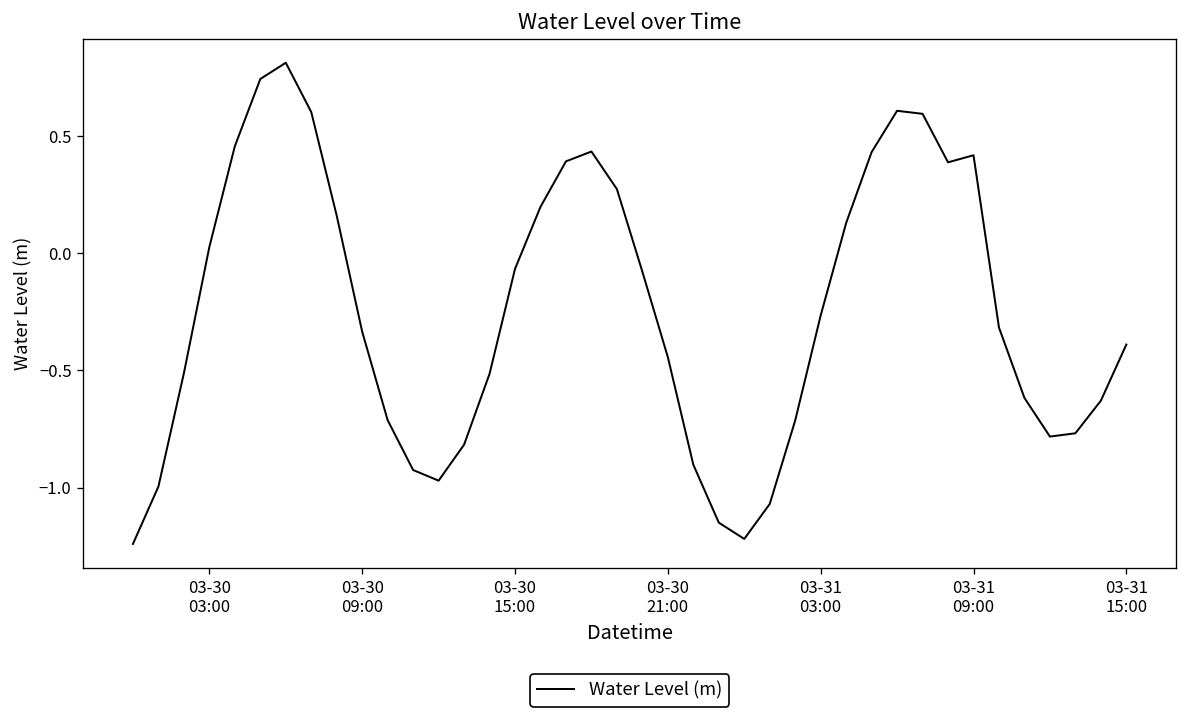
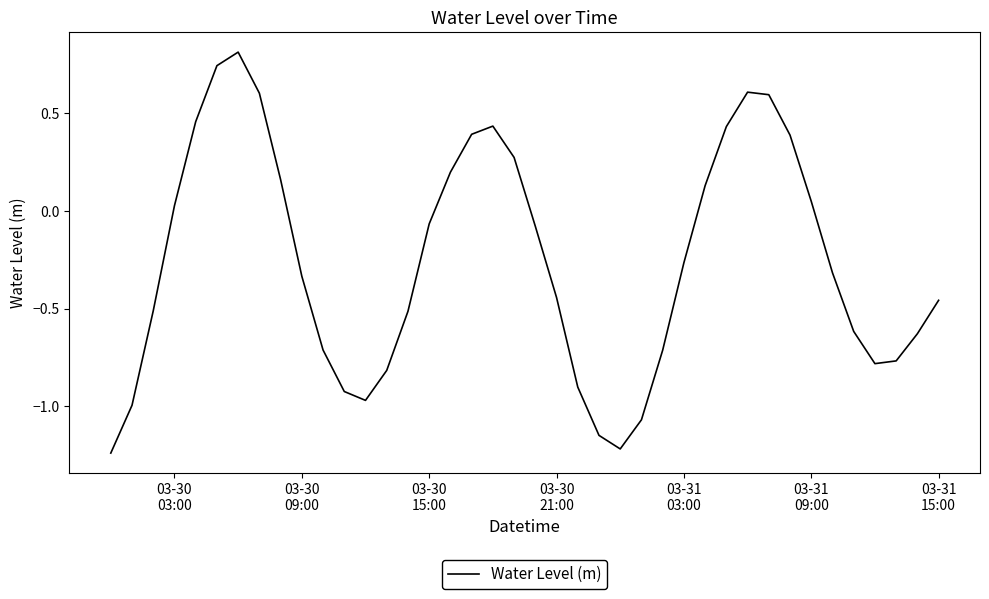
  {
    "03-30 03:00": 0.03,
    "03-30 09:00": -0.33,
    "03-30 15:00": -0.07,
    "03-30 21:00": -0.44,
    "03-31 03:00": -0.27,
-   "03-31 09:00": 0.42,
-   "03-31 15:00": -0.39
+   "03-31 09:00": 0.05,
+   "03-31 15:00": -0.46
  }
